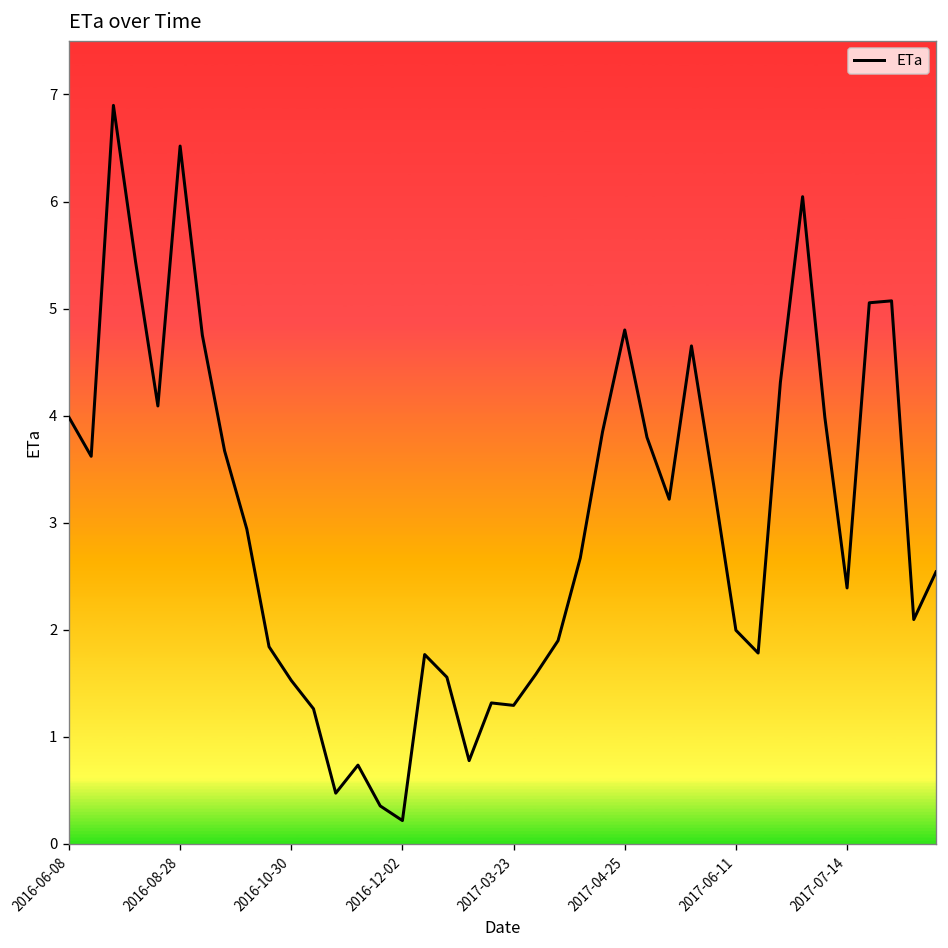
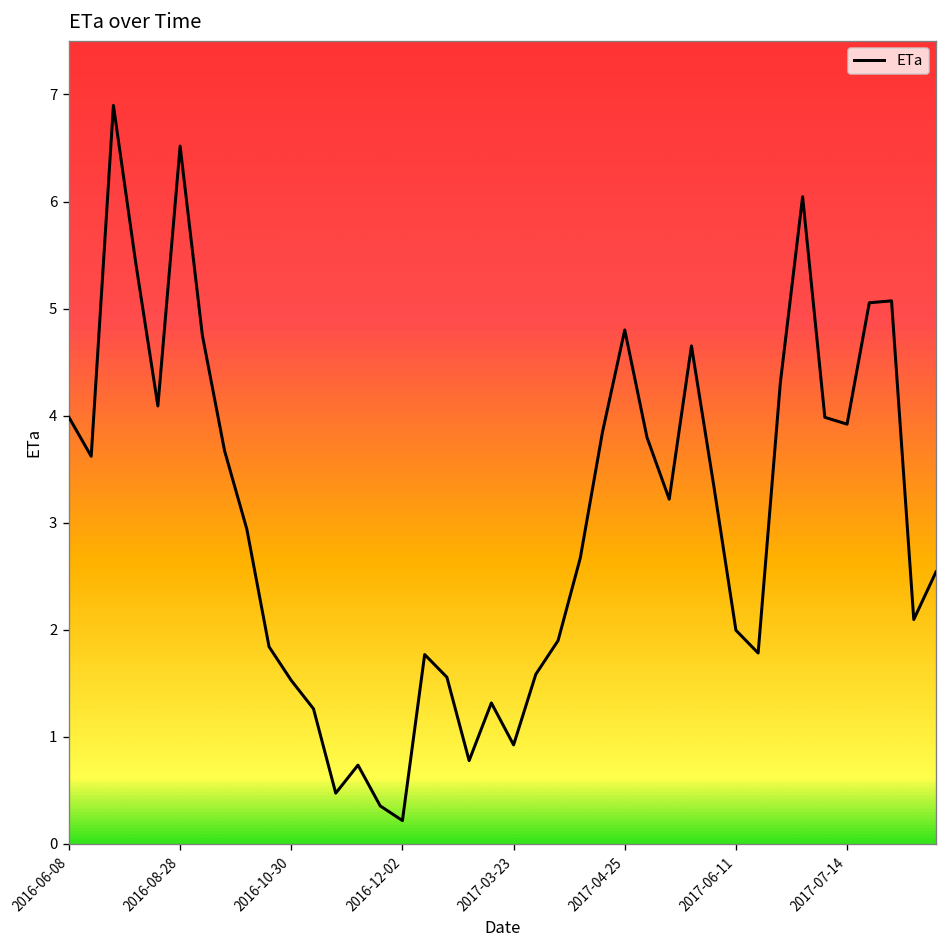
  {
    "2016-06-08": 4.0,
    "2016-08-28": 6.5,
    "2016-10-30": 1.5,
    "2016-12-02": 0.2,
-   "2017-03-23": 1.3,
+   "2017-03-23": 0.9,
    "2017-04-25": 4.8,
    "2017-06-11": 2.0,
-   "2017-07-14": 2.4
+   "2017-07-14": 3.9
  }
